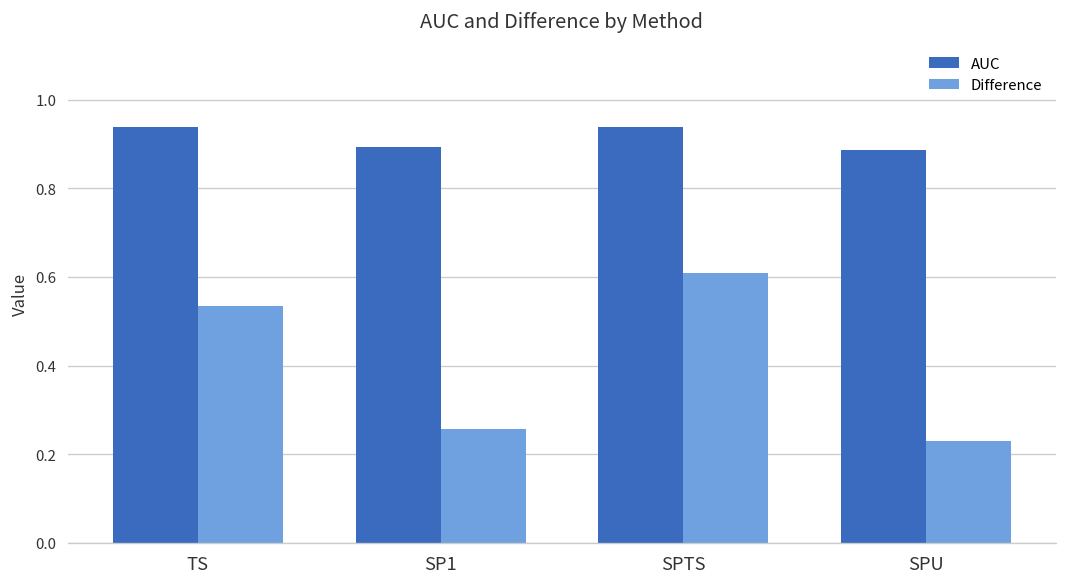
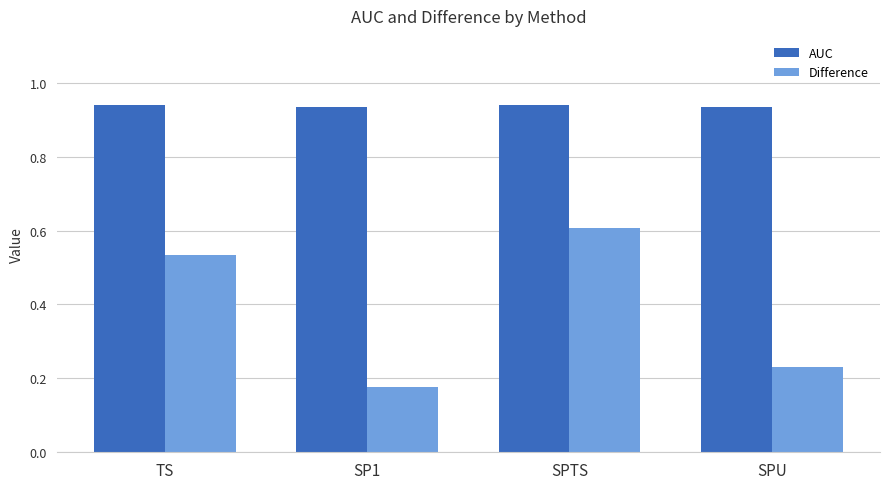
  {
    "AUC": {
      "TS": 0.94,
-     "SP1": 0.89,
+     "SP1": 0.93,
      "SPTS": 0.94,
-     "SPU": 0.89
+     "SPU": 0.93
    },
    "Difference": {
      "TS": 0.53,
-     "SP1": 0.26,
+     "SP1": 0.18,
      "SPTS": 0.61,
      "SPU": 0.23
    }
  }
